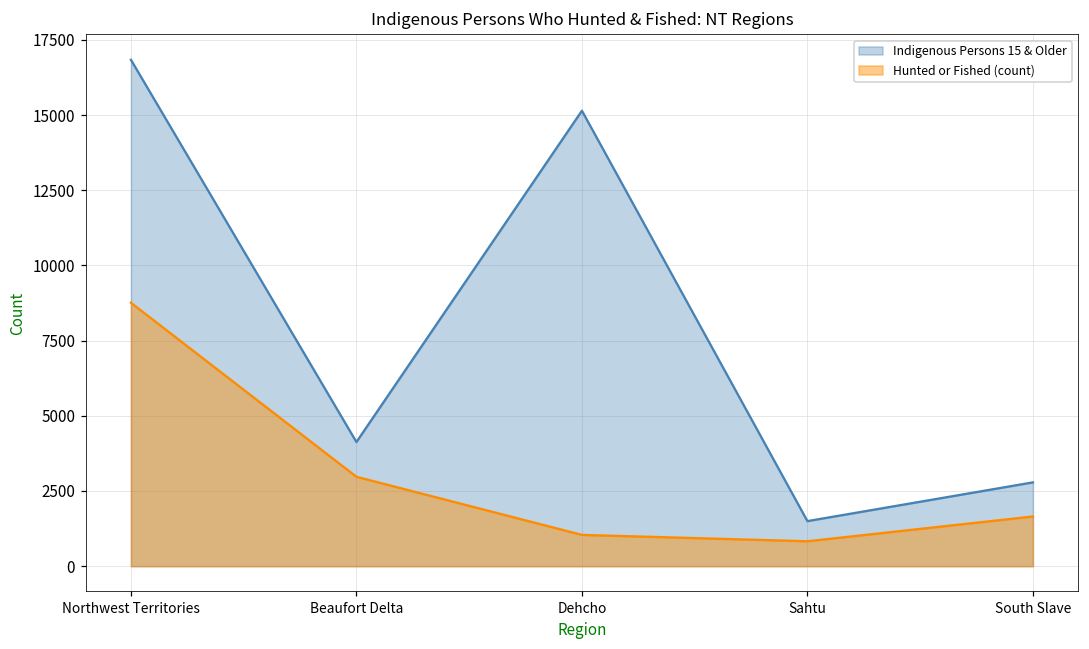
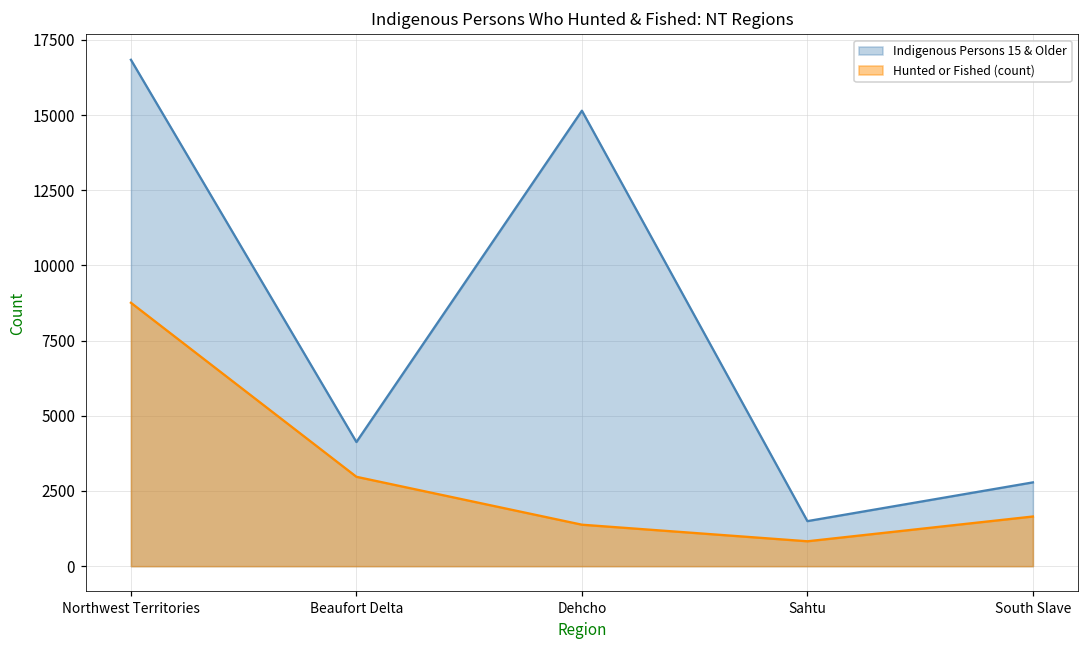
  {
    "Indigenous Persons 15 & Older": {
      "Northwest Territories": 16800,
      "Beaufort Delta": 4100,
      "Dehcho": 15100,
      "Sahtu": 1500,
      "South Slave": 2800
    },
    "Hunted or Fished (count)": {
      "Northwest Territories": 8800,
      "Beaufort Delta": 3000,
-     "Dehcho": 1000,
+     "Dehcho": 1400,
      "Sahtu": 800,
      "South Slave": 1700
    }
  }
